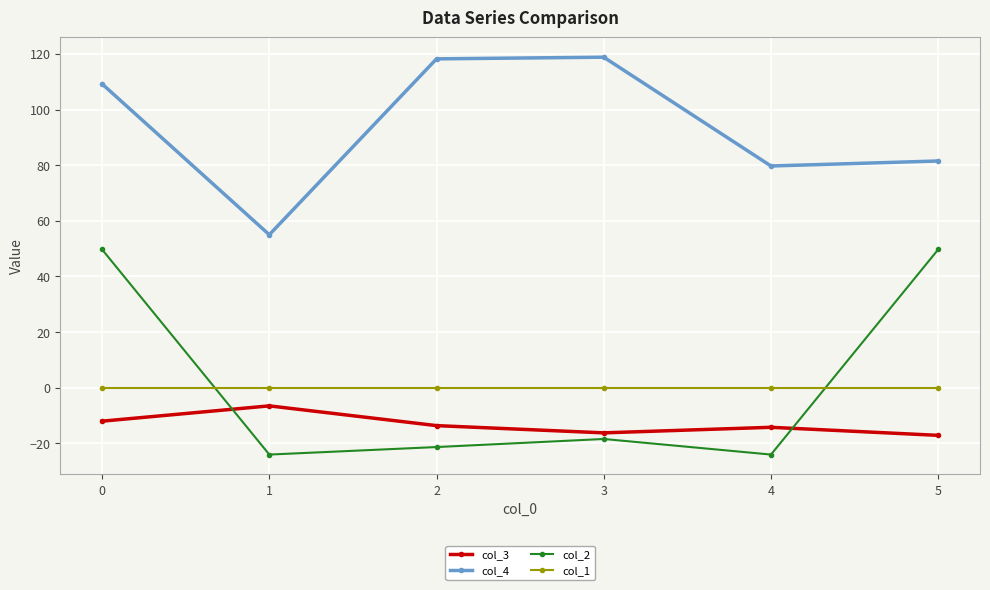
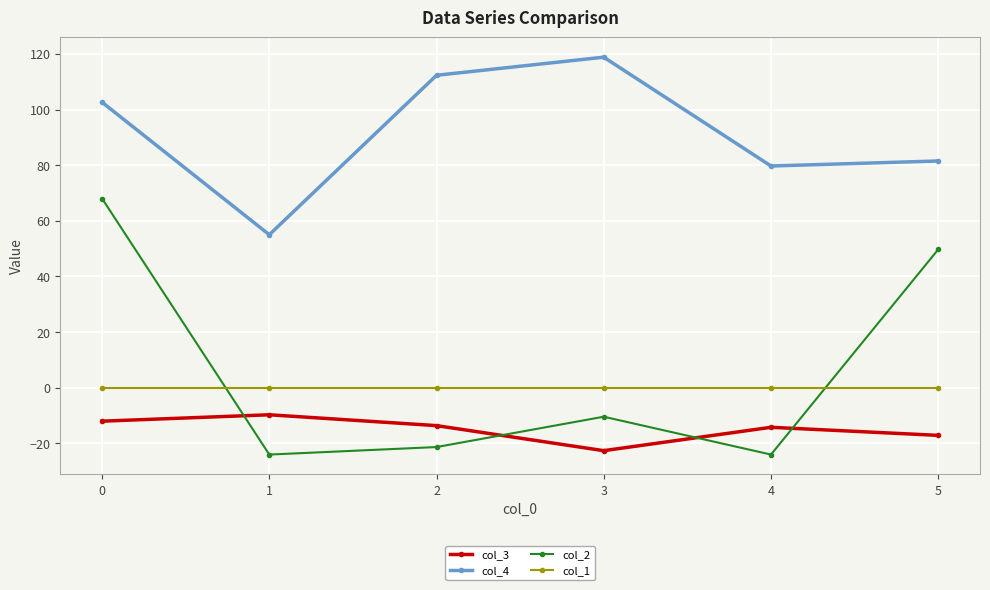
  {
    "col_3": {
      "0": -12,
-     "1": -7,
+     "1": -10,
      "2": -14,
-     "3": -16,
+     "3": -23,
      "4": -14,
      "5": -17
    },
    "col_4": {
-     "0": 109,
+     "0": 103,
      "1": 55,
-     "2": 118,
+     "2": 112,
      "3": 119,
      "4": 80,
      "5": 82
    },
    "col_2": {
-     "0": 50,
+     "0": 68,
      "1": -24,
      "2": -21,
-     "3": -18,
+     "3": -10,
      "4": -24,
      "5": 50
    },
    "col_1": {
      "0": 0,
      "1": 0,
      "2": 0,
      "3": 0,
      "4": 0,
      "5": 0
    }
  }
